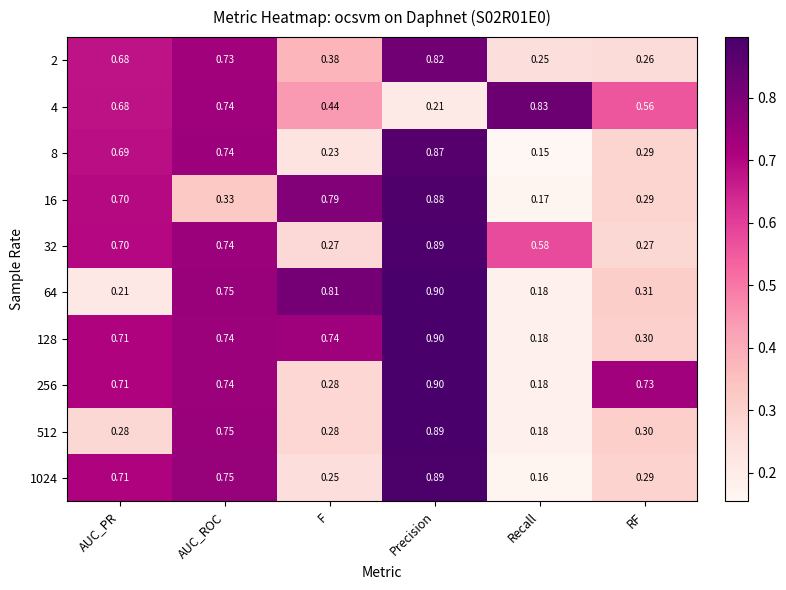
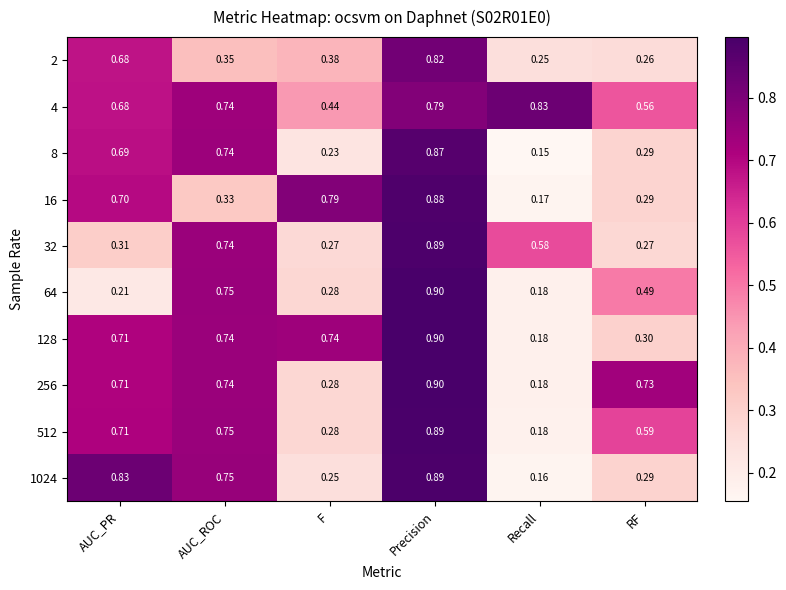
  {
    "2": {
      "AUC_PR": 0.68,
-     "AUC_ROC": 0.73,
+     "AUC_ROC": 0.35,
      "F": 0.38,
      "Precision": 0.82,
      "Recall": 0.25,
      "RF": 0.26
    },
    "4": {
      "AUC_PR": 0.68,
      "AUC_ROC": 0.74,
      "F": 0.44,
-     "Precision": 0.21,
+     "Precision": 0.79,
      "Recall": 0.83,
      "RF": 0.56
    },
    "8": {
      "AUC_PR": 0.69,
      "AUC_ROC": 0.74,
      "F": 0.23,
      "Precision": 0.87,
      "Recall": 0.15,
      "RF": 0.29
    },
    "16": {
      "AUC_PR": 0.70,
      "AUC_ROC": 0.33,
      "F": 0.79,
      "Precision": 0.88,
      "Recall": 0.17,
      "RF": 0.29
    },
    "32": {
-     "AUC_PR": 0.70,
+     "AUC_PR": 0.31,
      "AUC_ROC": 0.74,
      "F": 0.27,
      "Precision": 0.89,
      "Recall": 0.58,
      "RF": 0.27
    },
    "64": {
      "AUC_PR": 0.21,
      "AUC_ROC": 0.75,
-     "F": 0.81,
+     "F": 0.28,
      "Precision": 0.90,
      "Recall": 0.18,
-     "RF": 0.31
+     "RF": 0.49
    },
    "128": {
      "AUC_PR": 0.71,
      "AUC_ROC": 0.74,
      "F": 0.74,
      "Precision": 0.90,
      "Recall": 0.18,
      "RF": 0.30
    },
    "256": {
      "AUC_PR": 0.71,
      "AUC_ROC": 0.74,
      "F": 0.28,
      "Precision": 0.90,
      "Recall": 0.18,
      "RF": 0.73
    },
    "512": {
-     "AUC_PR": 0.28,
+     "AUC_PR": 0.71,
      "AUC_ROC": 0.75,
      "F": 0.28,
      "Precision": 0.89,
      "Recall": 0.18,
-     "RF": 0.30
+     "RF": 0.59
    },
    "1024": {
-     "AUC_PR": 0.71,
+     "AUC_PR": 0.83,
      "AUC_ROC": 0.75,
      "F": 0.25,
      "Precision": 0.89,
      "Recall": 0.16,
      "RF": 0.29
    }
  }
